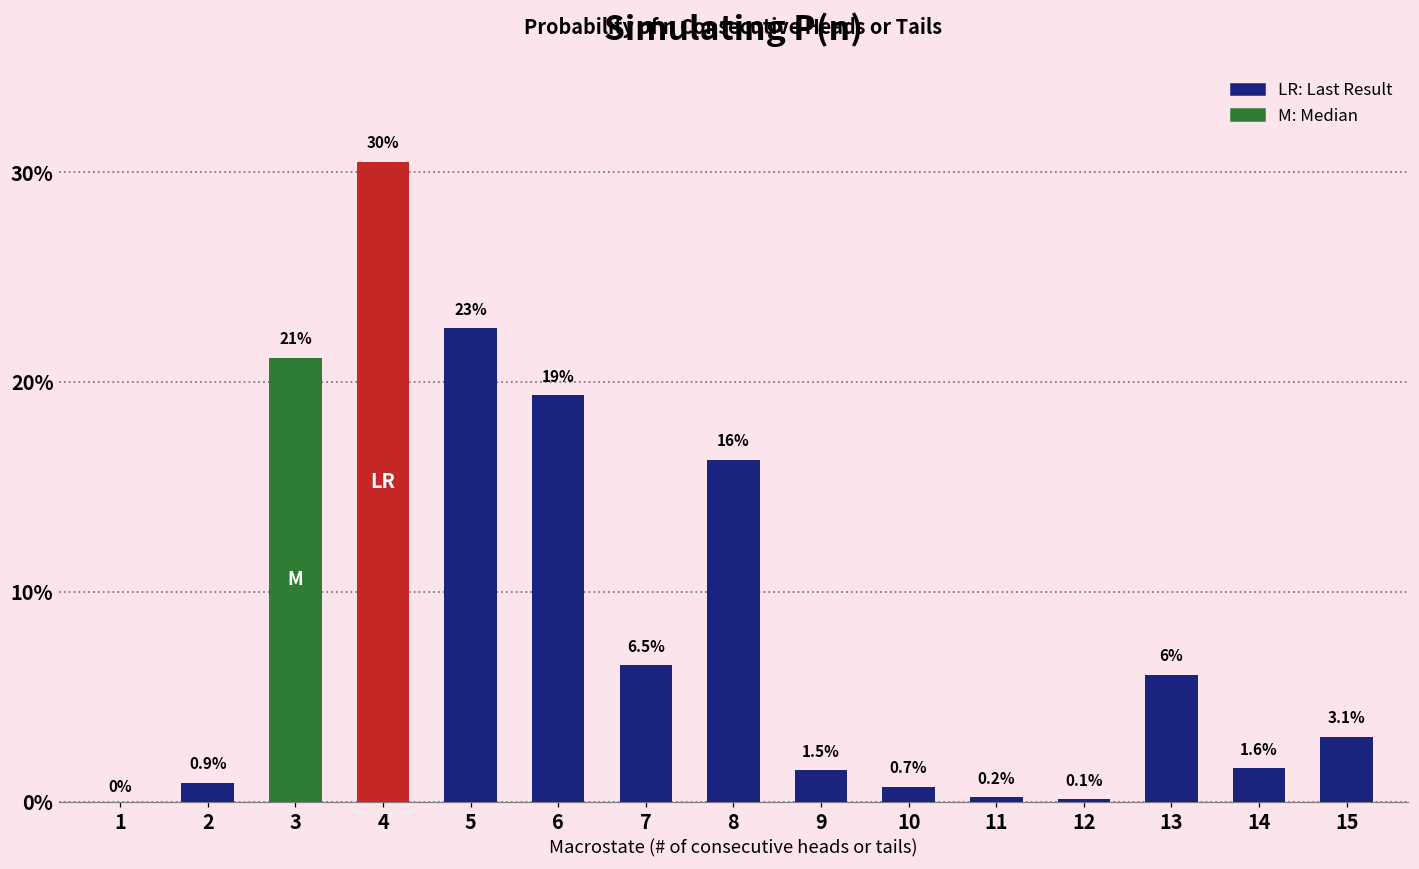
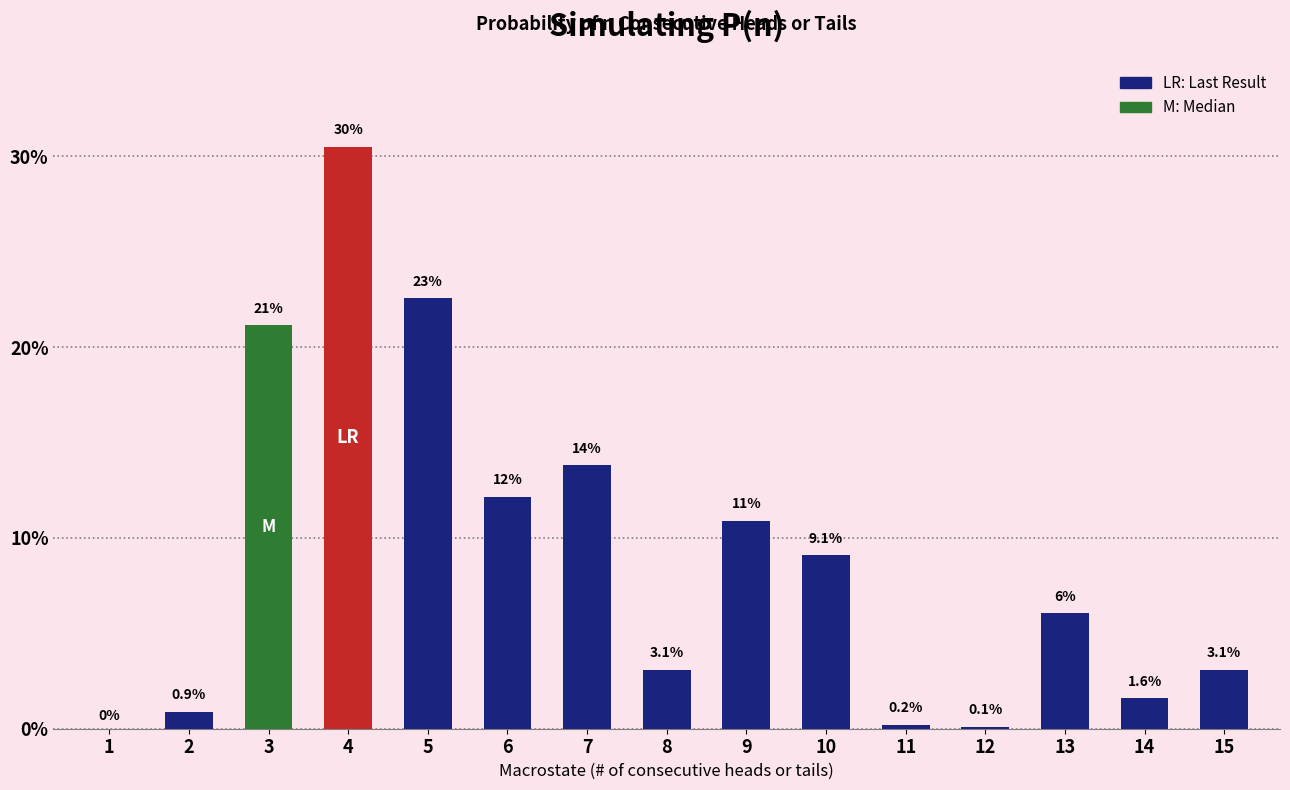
  {
    "1": "0%",
    "2": "0.9%",
    "3": "21%",
    "4": "30%",
    "5": "23%",
-   "6": "19%",
-   "7": "6.5%",
-   "8": "16%",
-   "9": "1.5%",
-   "10": "0.7%",
+   "6": "12%",
+   "7": "14%",
+   "8": "3.1%",
+   "9": "11%",
+   "10": "9.1%",
    "11": "0.2%",
    "12": "0.1%",
    "13": "6%",
    "14": "1.6%",
    "15": "3.1%"
  }
